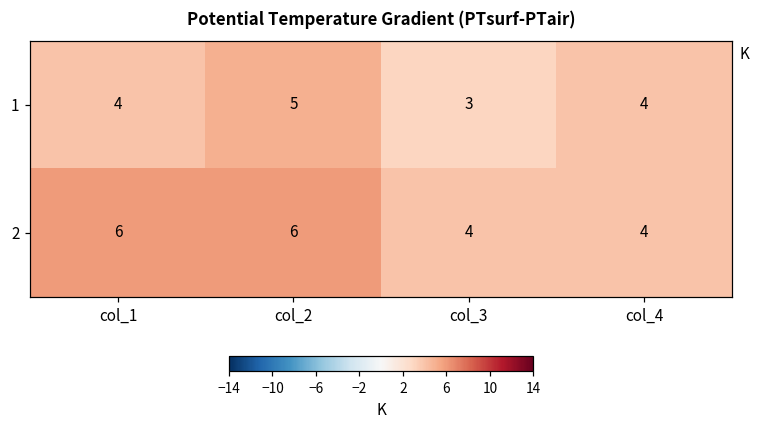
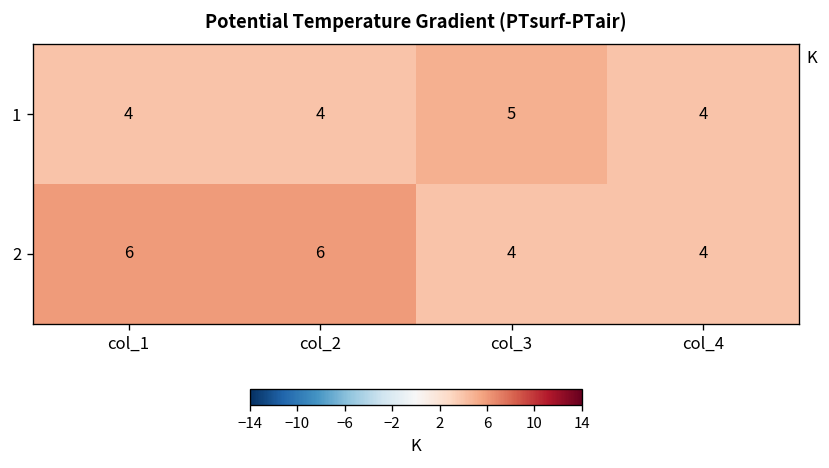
  {
    "1": {
      "col_1": 4,
-     "col_2": 5,
-     "col_3": 3,
+     "col_2": 4,
+     "col_3": 5,
      "col_4": 4
    },
    "2": {
      "col_1": 6,
      "col_2": 6,
      "col_3": 4,
      "col_4": 4
    }
  }
